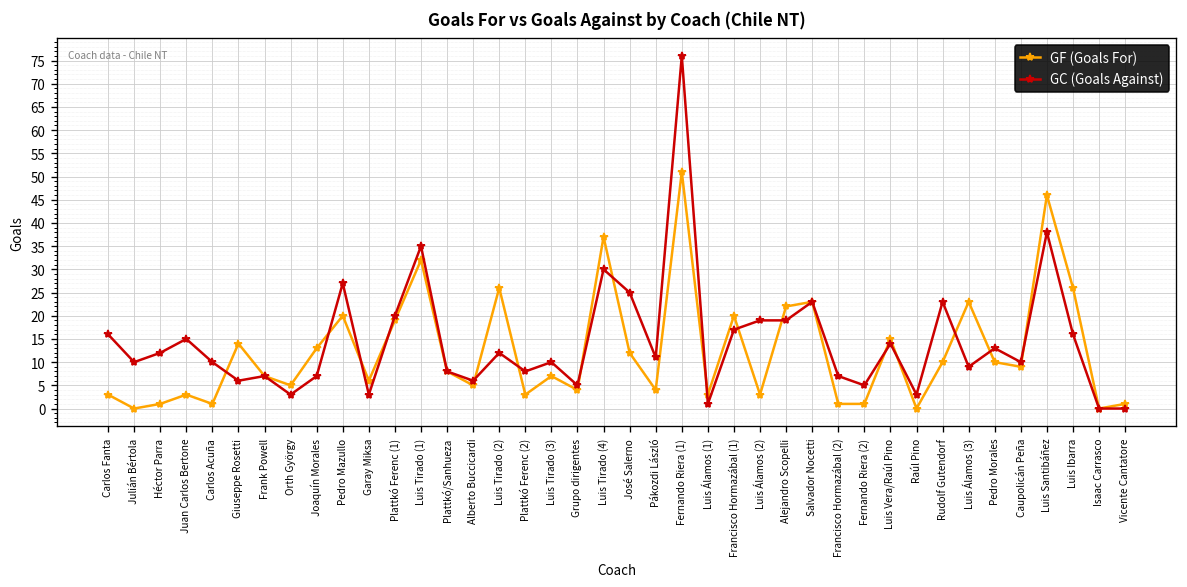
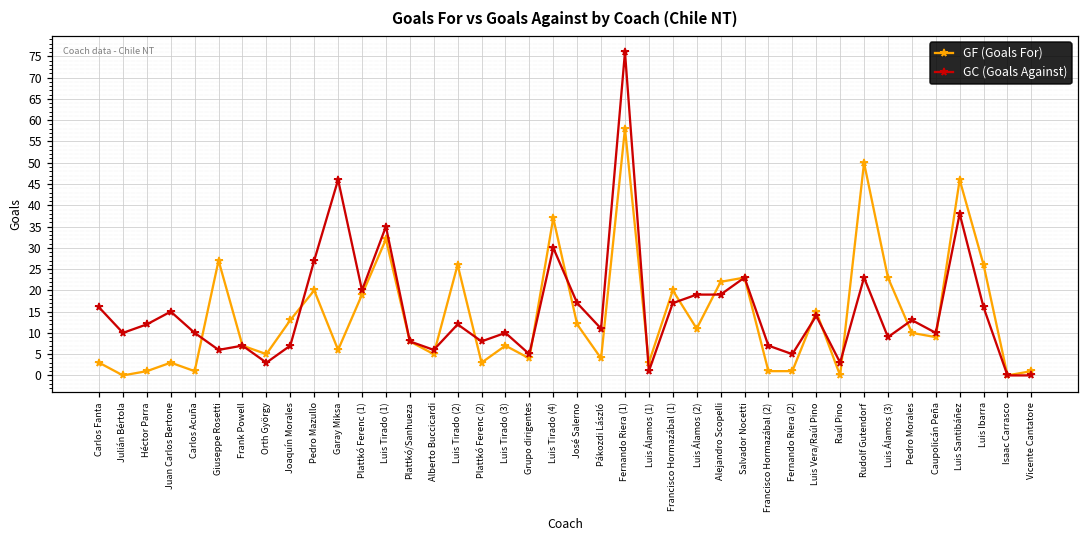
  {
    "GF (Goals For)": {
      "Carlos Fanta": 3,
      "Julián Bértola": 0,
      "Héctor Parra": 1,
      "Juan Carlos Bertone": 3,
      "Carlos Acuña": 1,
-     "Giuseppe Rosetti": 14,
+     "Giuseppe Rosetti": 27,
      "Orth György": 5,
      "Joaquín Morales": 13,
      "Pedro Mazullo": 20,
      "Garay Miksa": 6,
      "Plattkó Ferenc (1)": 19,
      "Luis Tirado (1)": 32,
      "Alberto Buccicardi": 5,
      "Luis Tirado (2)": 26,
      "Plattkó Ferenc (2)": 3,
      "Luis Tirado (3)": 7,
      "Grupo dirigentes": 4,
      "Luis Tirado (4)": 37,
      "José Salerno": 12,
      "Pákozdi László": 4,
-     "Fernando Riera (1)": 51,
+     "Fernando Riera (1)": 58,
      "Luis Álamos (1)": 3,
      "Francisco Hormazábal (1)": 20,
-     "Luis Álamos (2)": 3,
+     "Luis Álamos (2)": 11,
      "Alejandro Scopelli": 22,
      "Francisco Hormazábal (2)": 1,
      "Fernando Riera (2)": 1,
      "Luis Vera/Raúl Pino": 15,
      "Raúl Pino": 0,
-     "Rudolf Gutendorf": 10,
+     "Rudolf Gutendorf": 50,
      "Luis Álamos (3)": 23,
      "Pedro Morales": 10,
      "Caupolicán Peña": 9,
      "Luis Santibáñez": 46,
      "Luis Ibarra": 26,
      "Vicente Cantatore": 1
    },
    "GC (Goals Against)": {
      "Carlos Fanta": 16,
      "Julián Bértola": 10,
      "Héctor Parra": 12,
      "Juan Carlos Bertone": 15,
      "Carlos Acuña": 10,
      "Giuseppe Rosetti": 6,
      "Orth György": 3,
      "Joaquín Morales": 7,
      "Pedro Mazullo": 27,
-     "Garay Miksa": 3,
+     "Garay Miksa": 46,
      "Plattkó Ferenc (1)": 20,
      "Luis Tirado (1)": 35,
      "Alberto Buccicardi": 6,
      "Luis Tirado (2)": 12,
      "Plattkó Ferenc (2)": 8,
      "Luis Tirado (3)": 10,
      "Grupo dirigentes": 5,
      "Luis Tirado (4)": 30,
-     "José Salerno": 25,
+     "José Salerno": 17,
      "Pákozdi László": 11,
      "Fernando Riera (1)": 76,
      "Luis Álamos (1)": 1,
      "Francisco Hormazábal (1)": 17,
      "Luis Álamos (2)": 19,
      "Alejandro Scopelli": 19,
      "Francisco Hormazábal (2)": 7,
      "Fernando Riera (2)": 5,
      "Luis Vera/Raúl Pino": 14,
      "Raúl Pino": 3,
      "Rudolf Gutendorf": 23,
      "Luis Álamos (3)": 9,
      "Pedro Morales": 13,
      "Caupolicán Peña": 10,
      "Luis Santibáñez": 38,
      "Luis Ibarra": 16,
      "Vicente Cantatore": 0
    }
  }
